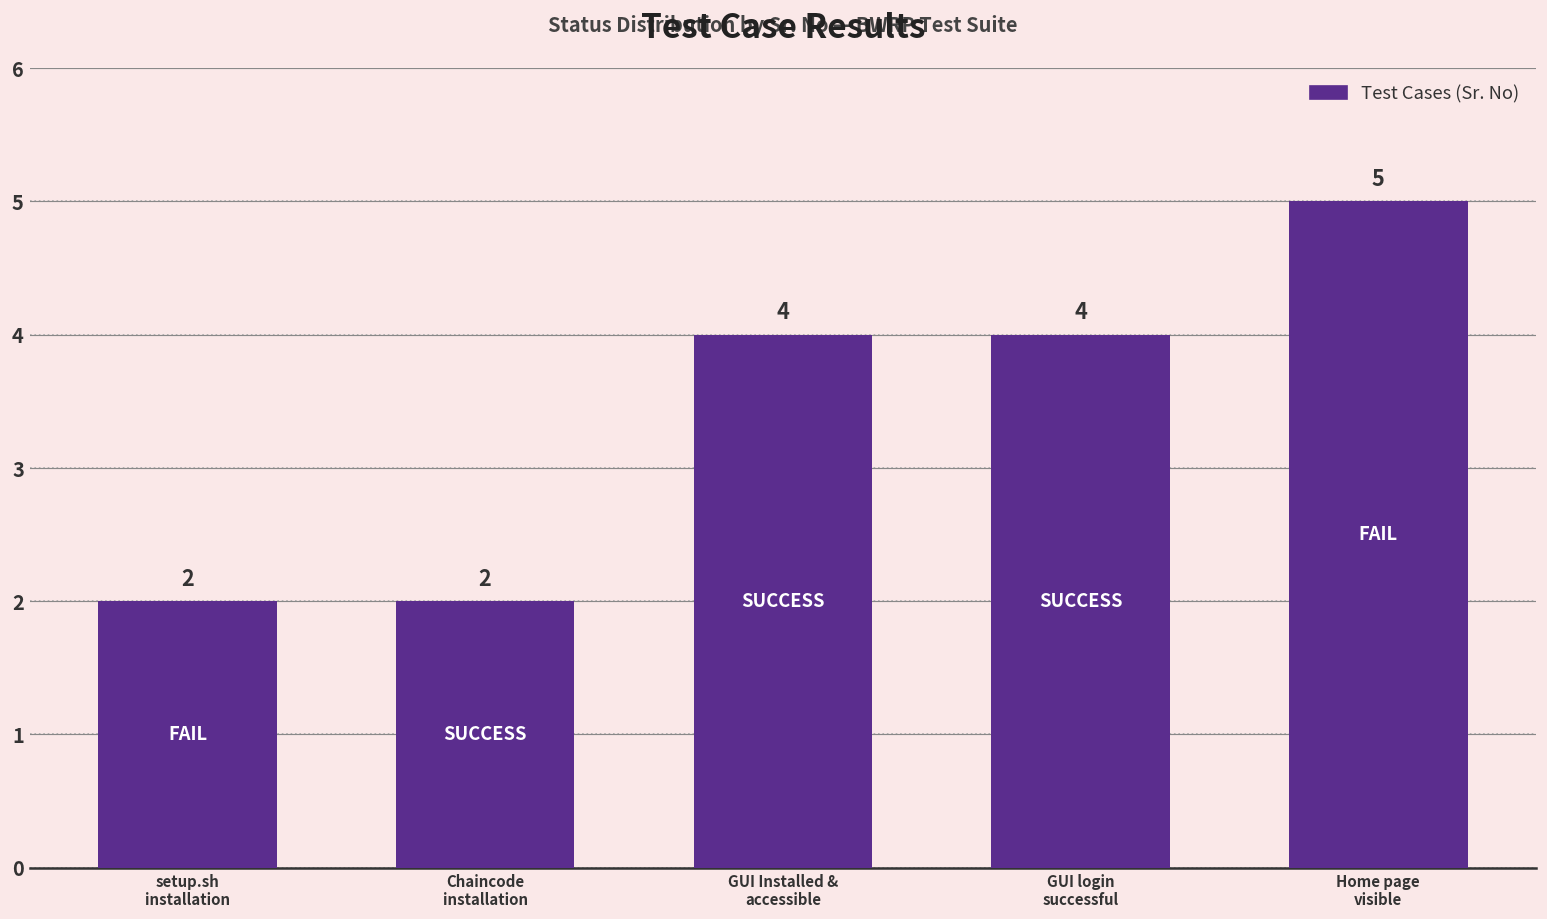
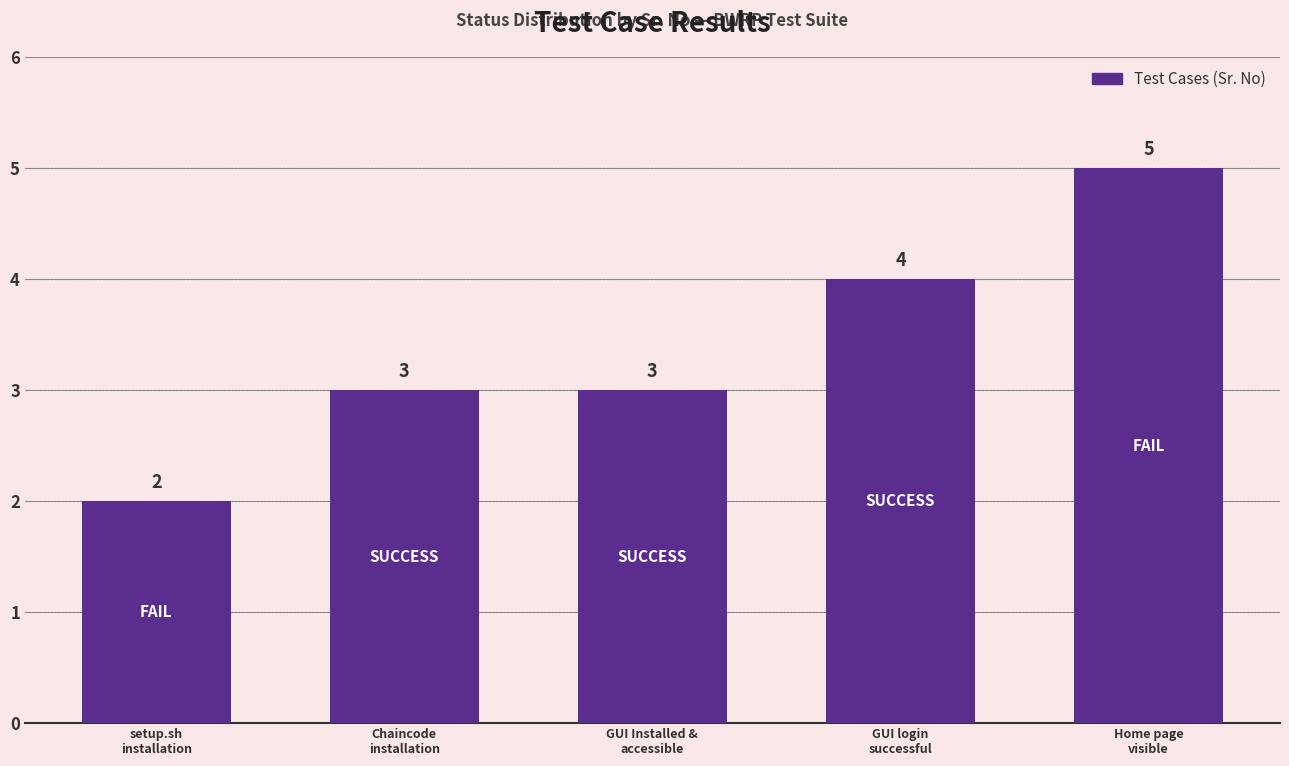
  {
    "setup.sh installation": 2,
-   "Chaincode installation": 2,
-   "GUI Installed & accessible": 4,
+   "Chaincode installation": 3,
+   "GUI Installed & accessible": 3,
    "GUI login successful": 4,
    "Home page visible": 5
  }
